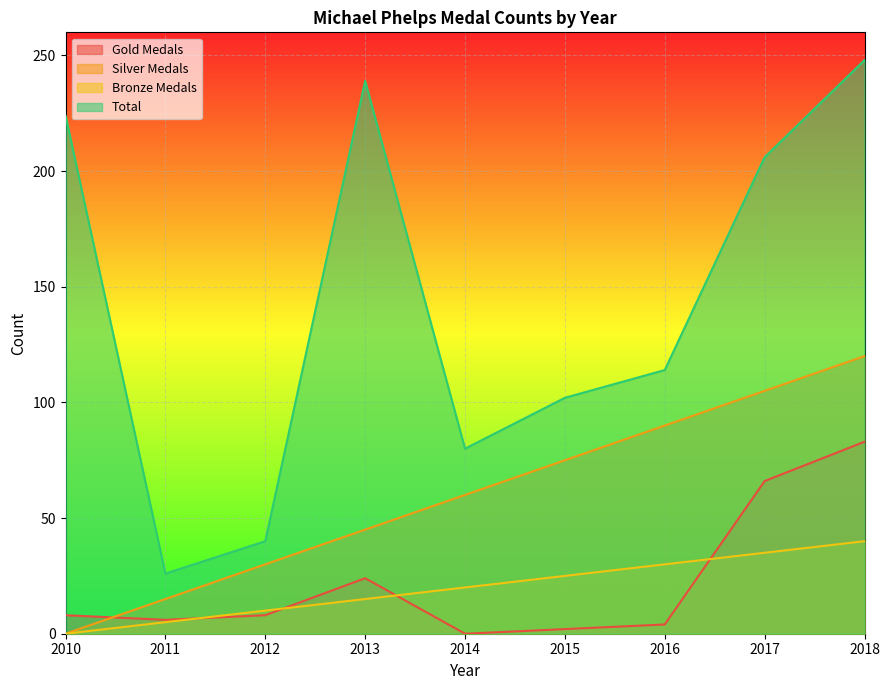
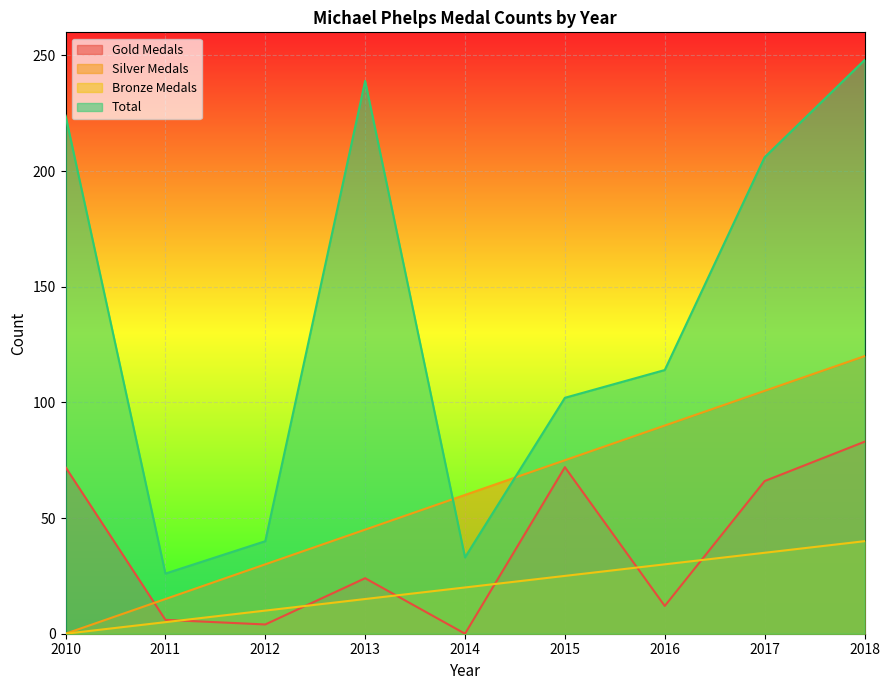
  {
    "Gold Medals": {
-     "2010": 8,
-     "2012": 8,
+     "2010": 72,
+     "2012": 4,
      "2013": 24,
      "2014": 0,
-     "2015": 2,
-     "2016": 4,
+     "2015": 72,
+     "2016": 12,
      "2017": 66,
      "2018": 83
    },
    "Total": {
      "2010": 224,
      "2011": 26,
      "2012": 40,
      "2013": 239,
-     "2014": 80,
+     "2014": 33,
      "2015": 102,
      "2016": 114,
      "2017": 206,
      "2018": 248
    }
  }
